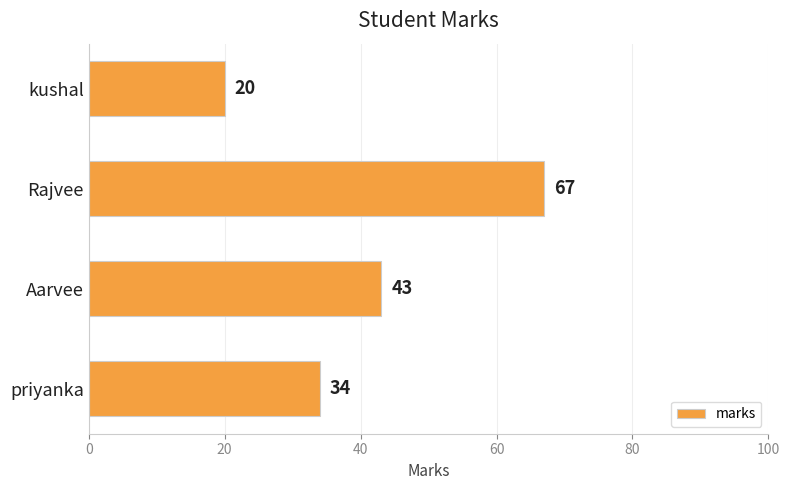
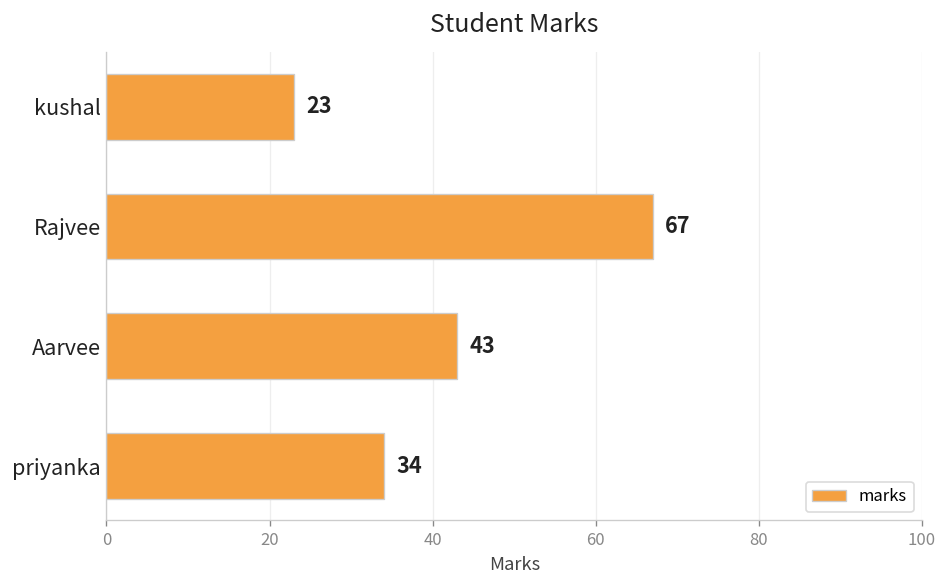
  {
-   "kushal": 20,
+   "kushal": 23,
    "Rajvee": 67,
    "Aarvee": 43,
    "priyanka": 34
  }
